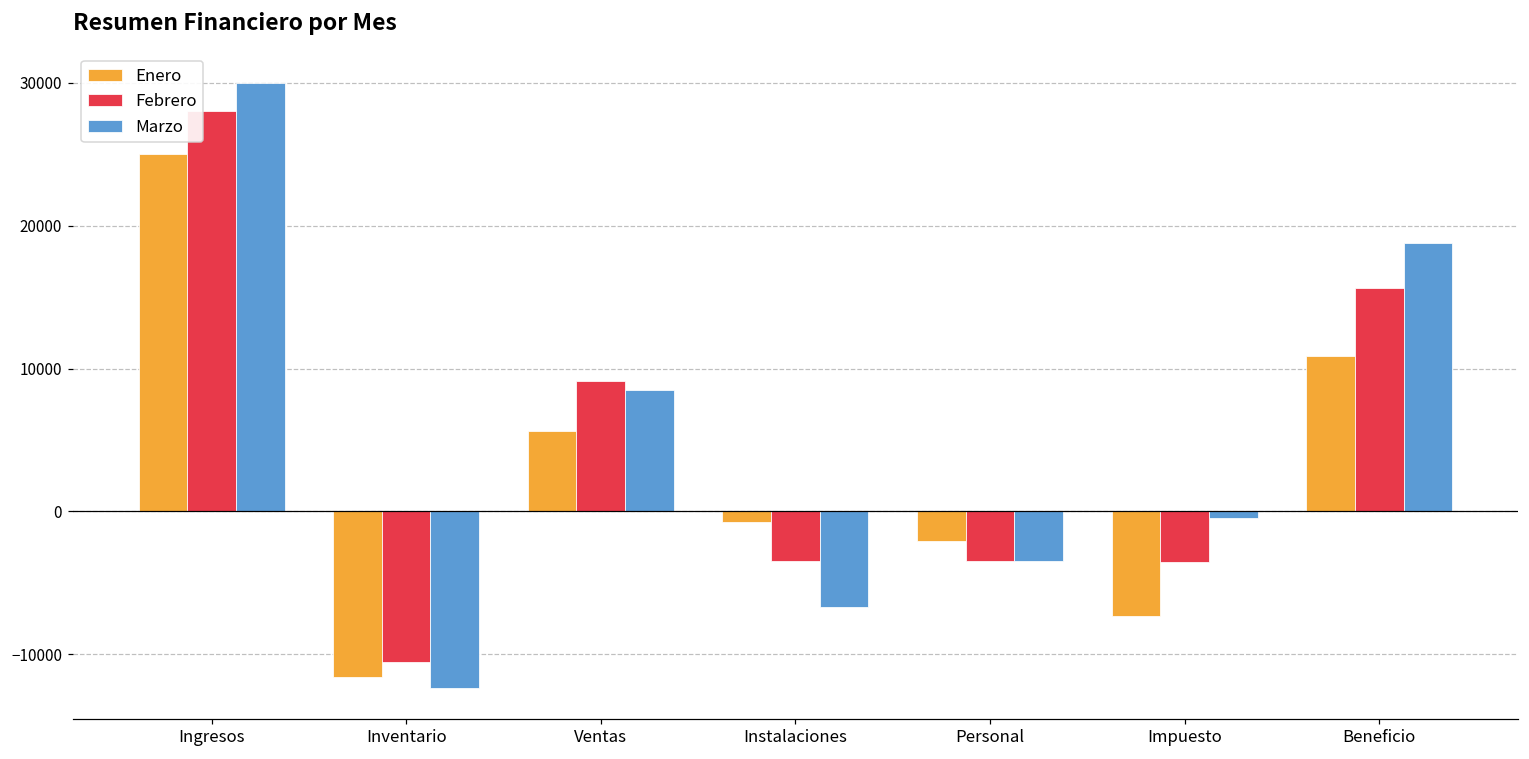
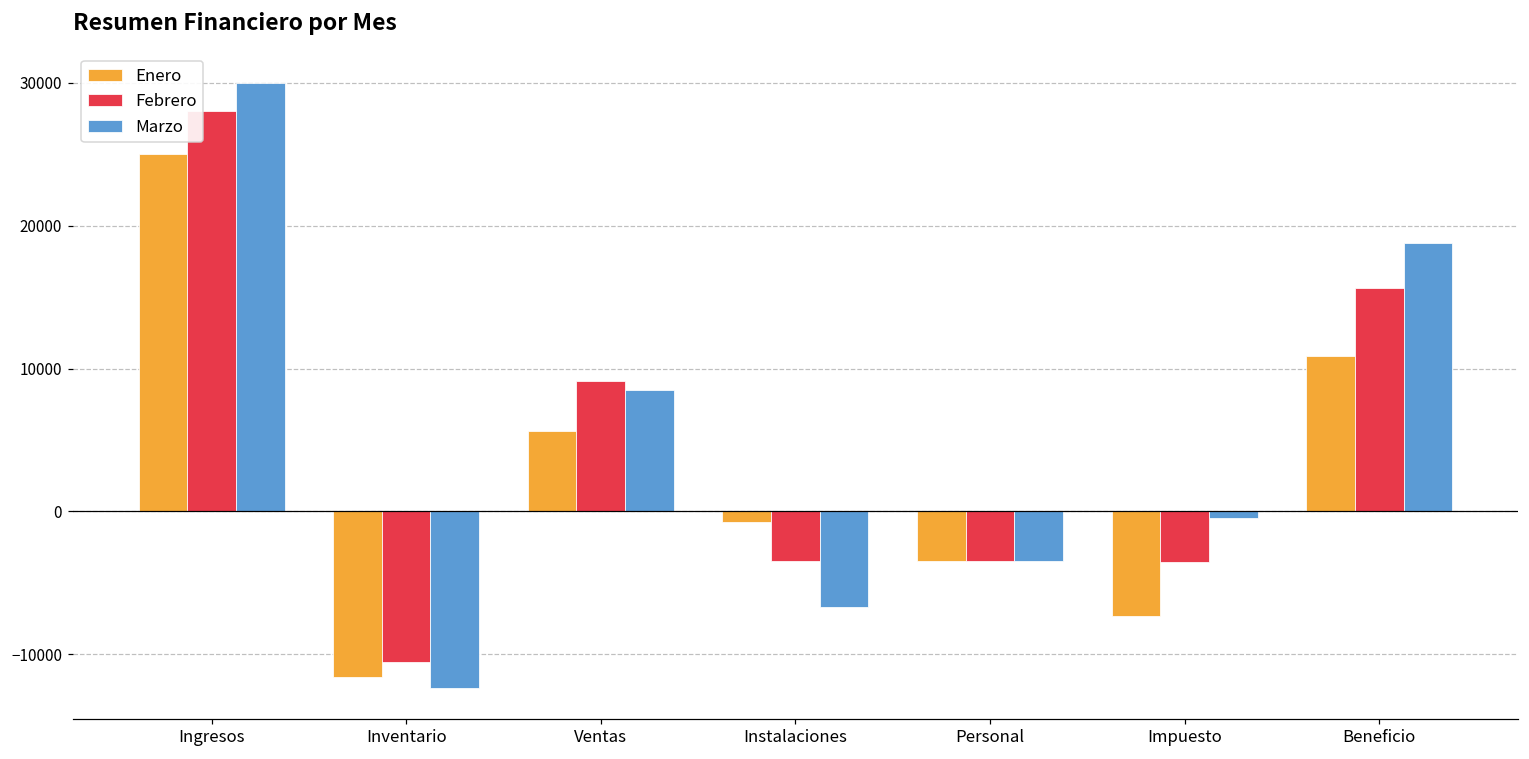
  {
    "Enero": {
      "Ingresos": 25000,
      "Inventario": -11600,
      "Ventas": 5600,
      "Instalaciones": -700,
-     "Personal": -2100,
+     "Personal": -3500,
      "Impuesto": -7300,
      "Beneficio": 10900
    },
    "Febrero": {
      "Ingresos": 28000,
      "Inventario": -10600,
      "Ventas": 9100,
      "Instalaciones": -3500,
      "Personal": -3500,
      "Impuesto": -3500,
      "Beneficio": 15600
    },
    "Marzo": {
      "Ingresos": 30000,
      "Inventario": -12400,
      "Ventas": 8500,
      "Instalaciones": -6700,
      "Personal": -3500,
      "Impuesto": -400,
      "Beneficio": 18800
    }
  }
